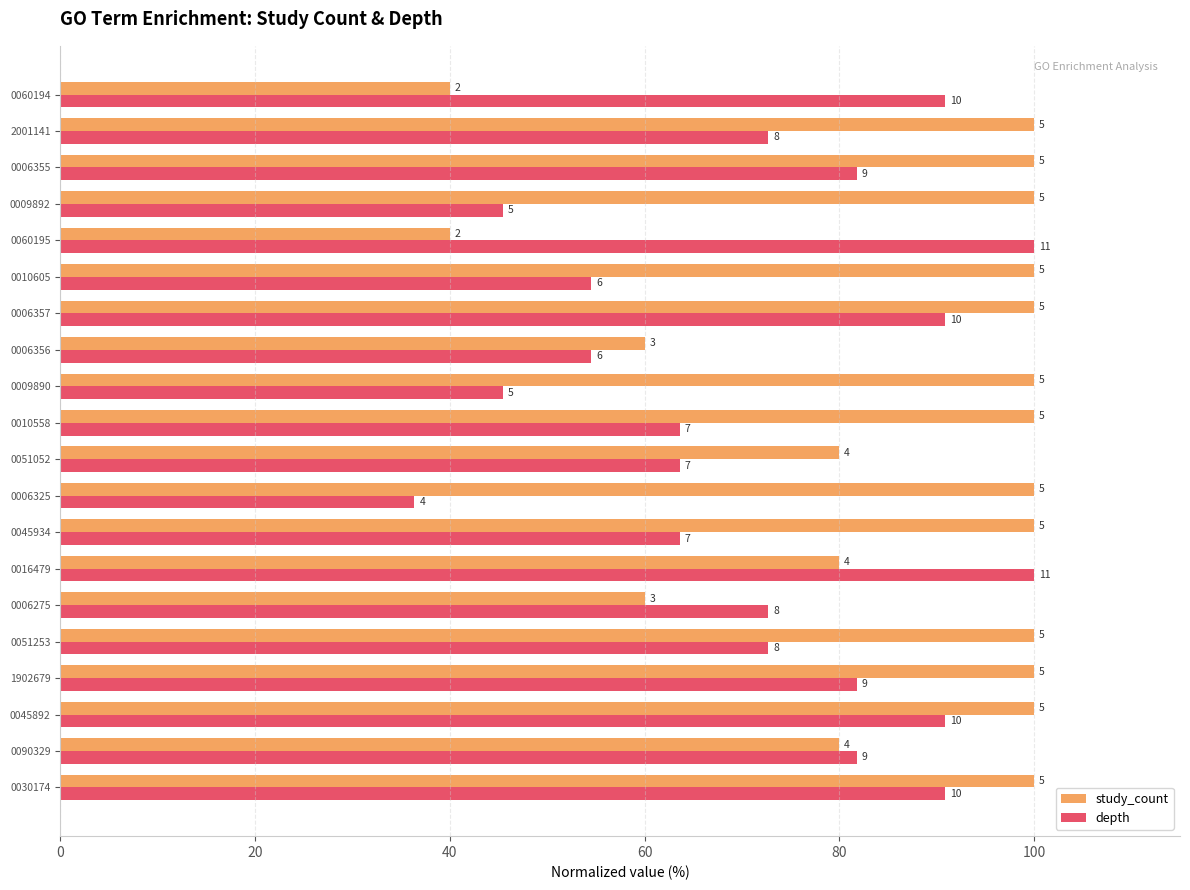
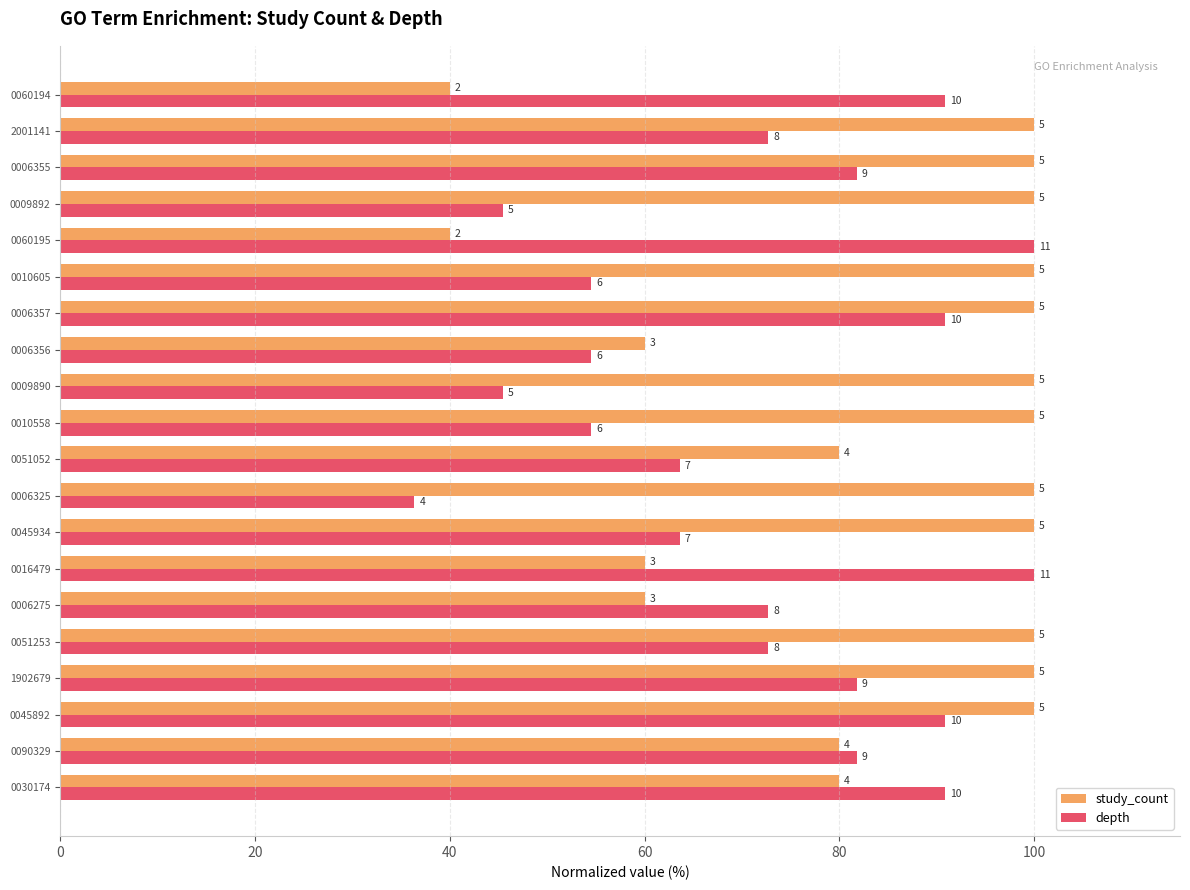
  {
    "study_count": {
-     "0016479": 4,
-     "0030174": 5
+     "0016479": 3,
+     "0030174": 4
    },
    "depth": {
-     "0010558": 7
+     "0010558": 6
    }
  }
